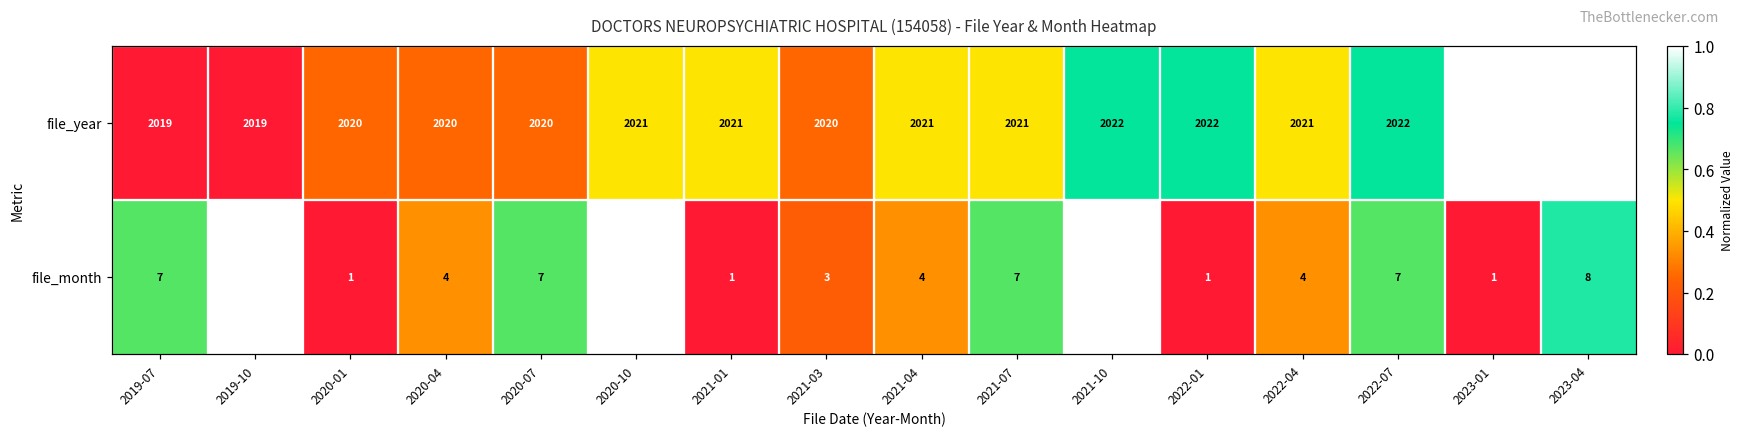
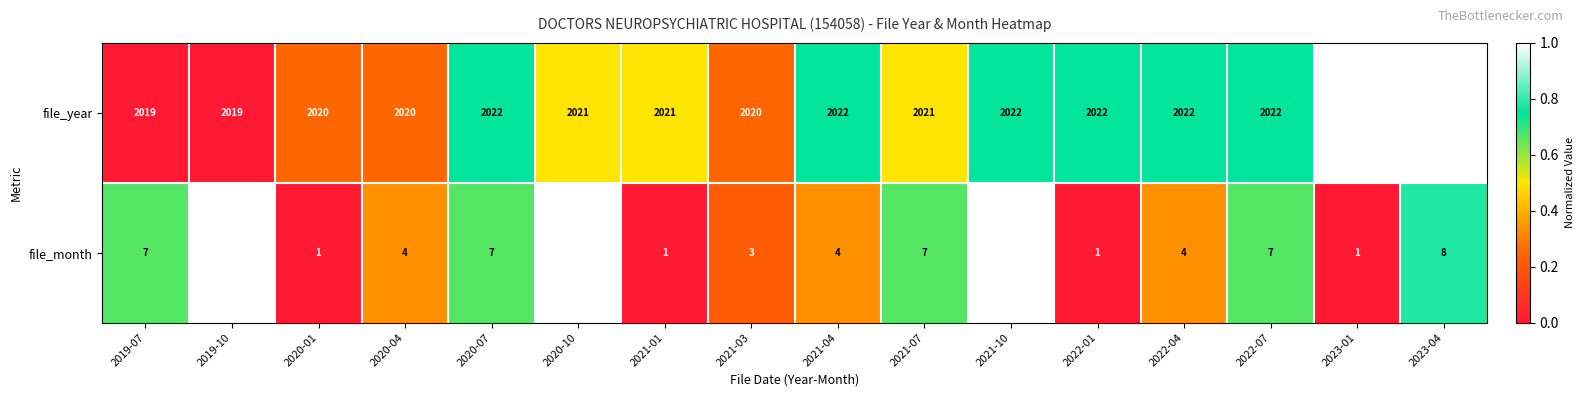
  {
    "file_year": {
      "2019-07": 2019,
      "2019-10": 2019,
      "2020-01": 2020,
      "2020-04": 2020,
-     "2020-07": 2020,
+     "2020-07": 2022,
      "2020-10": 2021,
      "2021-01": 2021,
      "2021-03": 2020,
-     "2021-04": 2021,
+     "2021-04": 2022,
      "2021-07": 2021,
      "2021-10": 2022,
      "2022-01": 2022,
-     "2022-04": 2021,
+     "2022-04": 2022,
      "2022-07": 2022
    },
    "file_month": {
      "2019-07": 7,
      "2020-01": 1,
      "2020-04": 4,
      "2020-07": 7,
      "2021-01": 1,
      "2021-03": 3,
      "2021-04": 4,
      "2021-07": 7,
      "2022-01": 1,
      "2022-04": 4,
      "2022-07": 7,
      "2023-01": 1,
      "2023-04": 8
    }
  }
